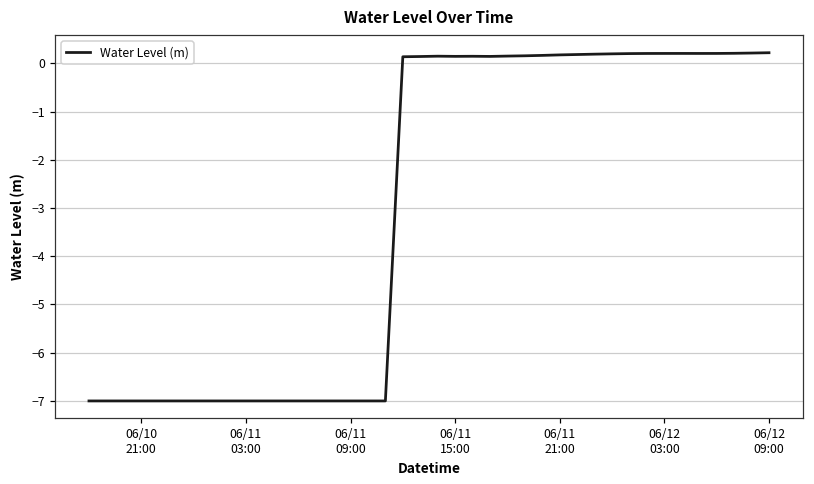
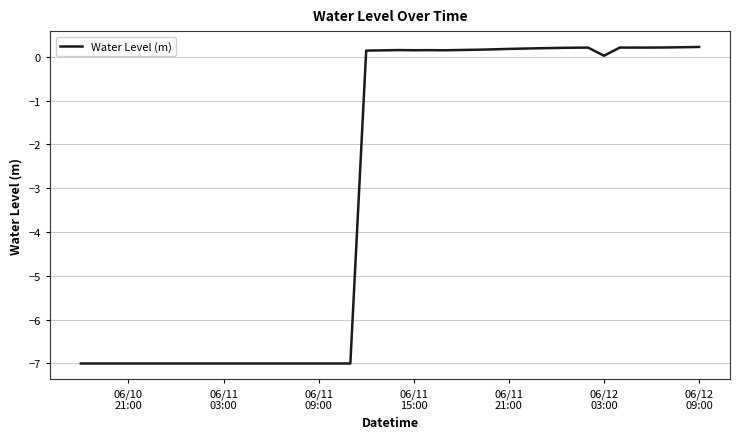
  {
    "06/10 21:00": -7.0,
    "06/11 03:00": -7.0,
    "06/11 09:00": -7.0,
    "06/11 15:00": 0.1,
    "06/11 21:00": 0.2,
-   "06/12 03:00": 0.2,
+   "06/12 03:00": 0.0,
    "06/12 09:00": 0.2
  }
